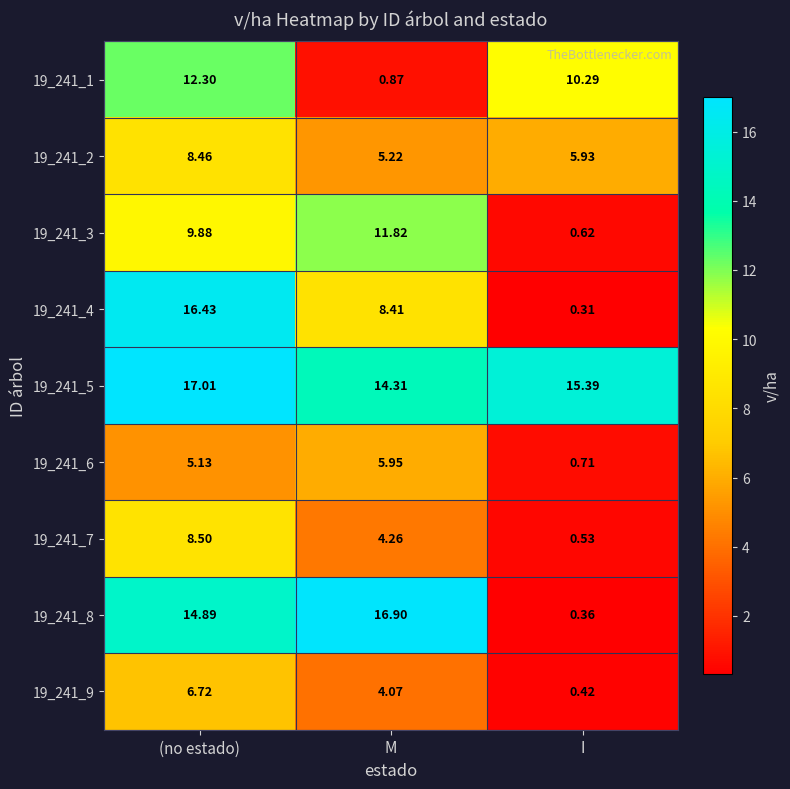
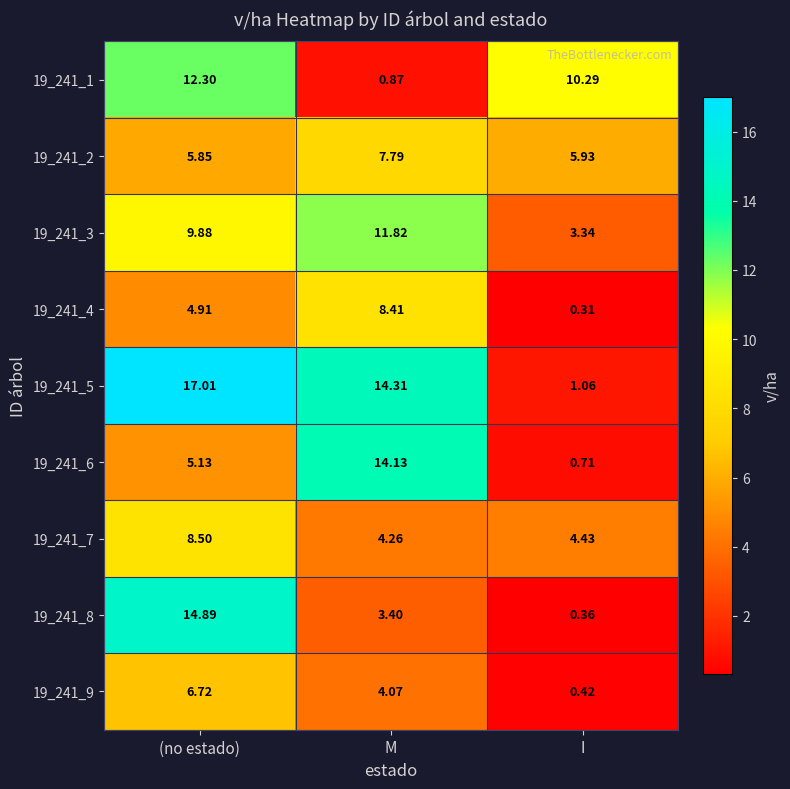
  {
    "19_241_1": {
      "(no estado)": 12.30,
      "M": 0.87
    },
    "19_241_2": {
-     "(no estado)": 8.46,
-     "M": 5.22,
+     "(no estado)": 5.85,
+     "M": 7.79,
      "I": 5.93
    },
    "19_241_3": {
      "(no estado)": 9.88,
      "M": 11.82,
-     "I": 0.62
+     "I": 3.34
    },
    "19_241_4": {
-     "(no estado)": 16.43,
+     "(no estado)": 4.91,
      "M": 8.41,
      "I": 0.31
    },
    "19_241_5": {
      "(no estado)": 17.01,
      "M": 14.31,
-     "I": 15.39
+     "I": 1.06
    },
    "19_241_6": {
      "(no estado)": 5.13,
-     "M": 5.95,
+     "M": 14.13,
      "I": 0.71
    },
    "19_241_7": {
      "(no estado)": 8.50,
      "M": 4.26,
-     "I": 0.53
+     "I": 4.43
    },
    "19_241_8": {
      "(no estado)": 14.89,
-     "M": 16.90,
+     "M": 3.40,
      "I": 0.36
    },
    "19_241_9": {
      "(no estado)": 6.72,
      "M": 4.07,
      "I": 0.42
    }
  }
